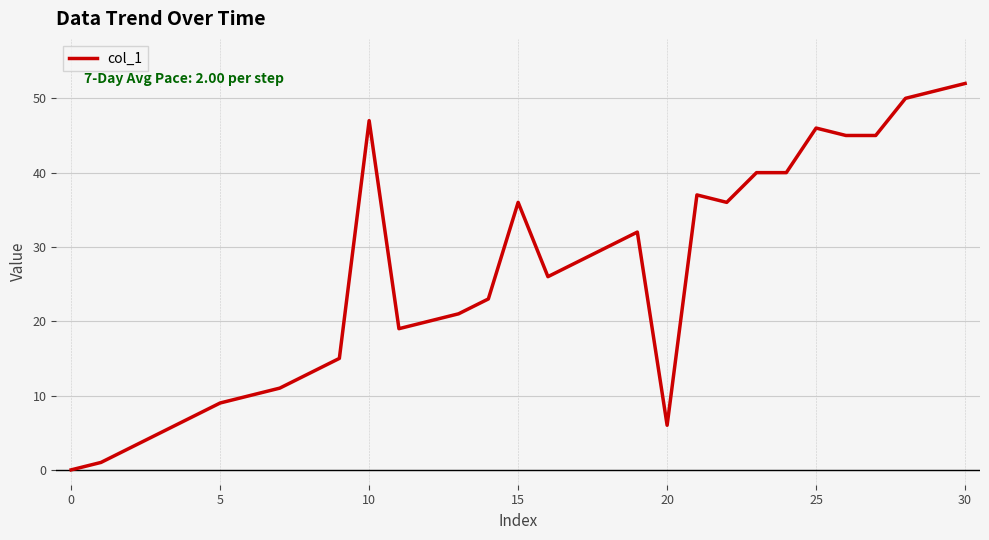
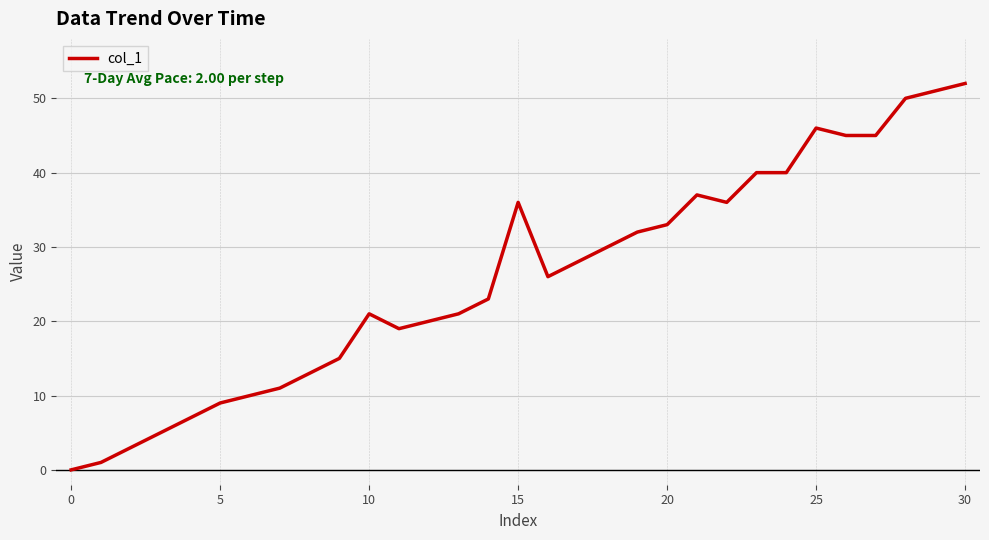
  {
    "0": 0,
    "5": 9,
-   "10": 47,
+   "10": 21,
    "15": 36,
-   "20": 6,
+   "20": 33,
    "25": 46,
    "30": 52
  }
